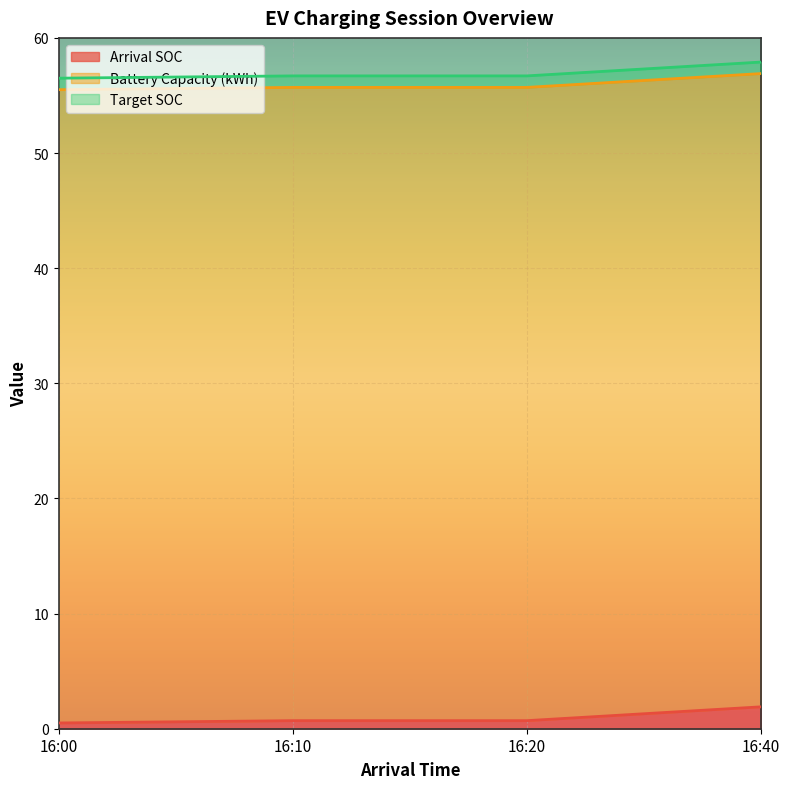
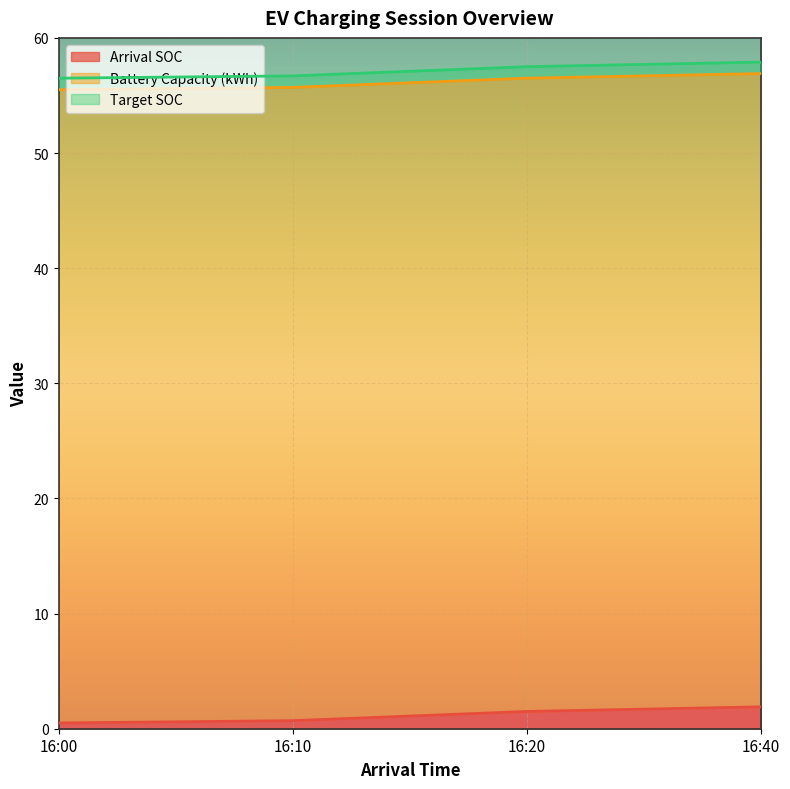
  {
    "Arrival SOC": {
      "16:00": 0.5,
      "16:10": 0.7,
-     "16:20": 0.7,
+     "16:20": 1.5,
      "16:40": 1.9
    },
    "Battery Capacity (kWh)": {
      "16:00": 55.0,
      "16:10": 55.0,
      "16:20": 55.0,
      "16:40": 55.0
    },
    "Target SOC": {
      "16:00": 1.0,
      "16:10": 1.0,
      "16:20": 1.0,
      "16:40": 1.0
    }
  }
